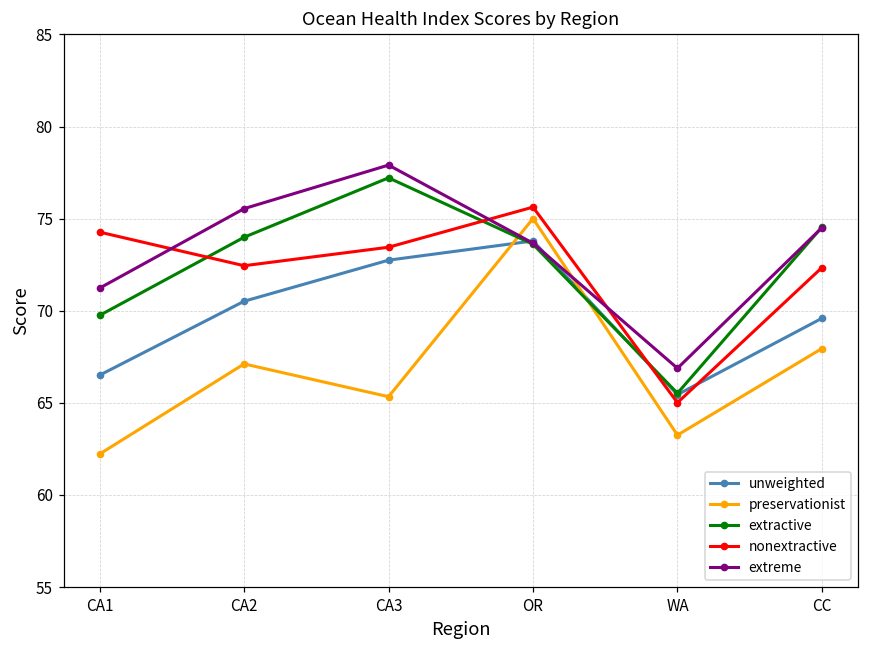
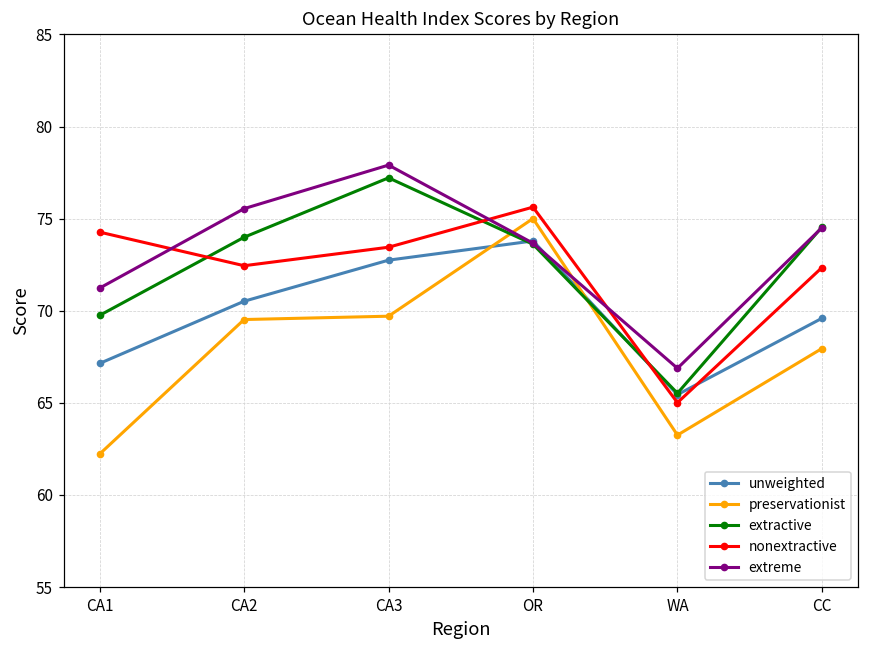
  {
    "unweighted": {
-     "CA1": 66.5,
+     "CA1": 67.1,
      "CA2": 70.5,
      "CA3": 72.7,
      "CC": 69.6
    },
    "preservationist": {
      "CA1": 62.2,
-     "CA2": 67.1,
-     "CA3": 65.3,
+     "CA2": 69.5,
+     "CA3": 69.7,
      "OR": 75.0,
      "WA": 63.3,
      "CC": 68.0
    },
    "extractive": {
      "CA1": 69.8,
      "CA2": 74.0,
      "CA3": 77.2
    },
    "nonextractive": {
      "CA1": 74.3,
      "CA2": 72.4,
      "CA3": 73.5,
      "OR": 75.6,
      "WA": 65.0,
      "CC": 72.3
    },
    "extreme": {
      "CA1": 71.2,
      "CA2": 75.5,
      "CA3": 77.9,
      "WA": 66.9
    }
  }
